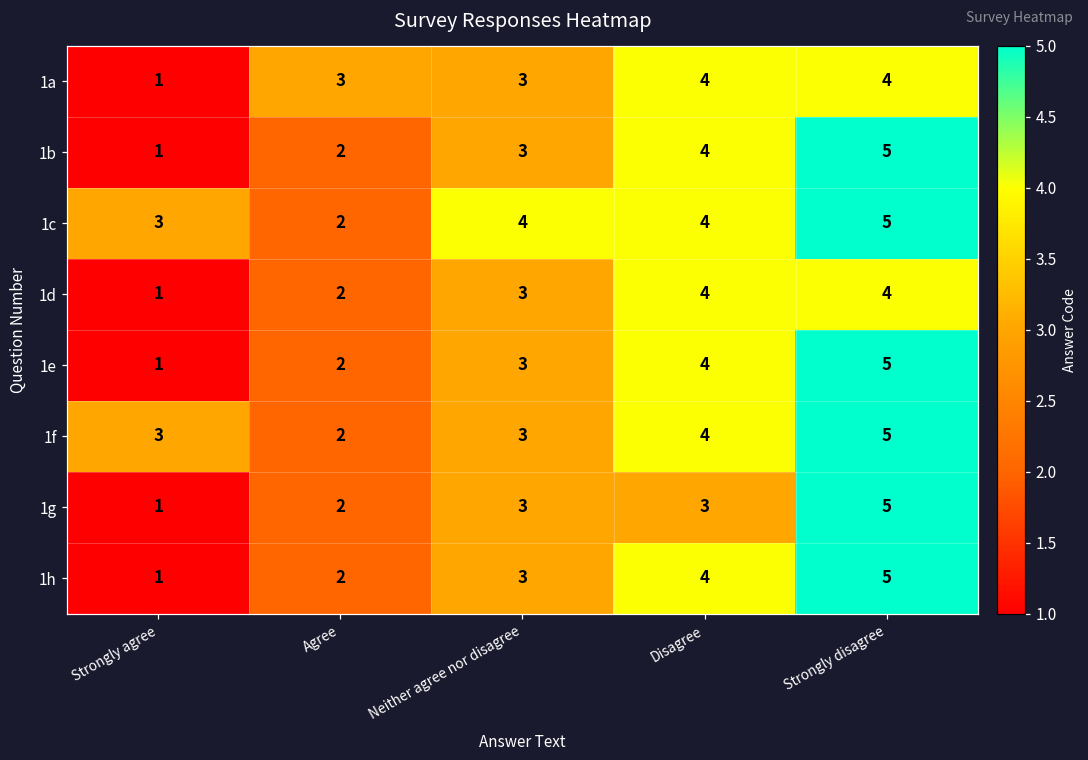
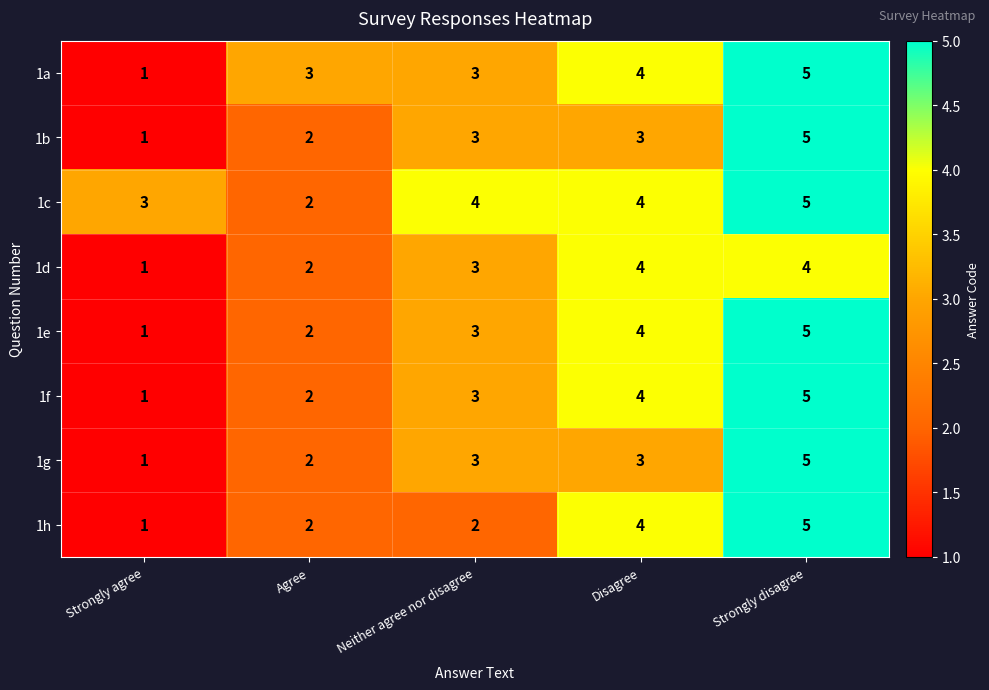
  {
    "1a": {
      "Strongly agree": 1,
      "Agree": 3,
      "Neither agree nor disagree": 3,
      "Disagree": 4,
-     "Strongly disagree": 4
+     "Strongly disagree": 5
    },
    "1b": {
      "Strongly agree": 1,
      "Agree": 2,
      "Neither agree nor disagree": 3,
-     "Disagree": 4,
+     "Disagree": 3,
      "Strongly disagree": 5
    },
    "1c": {
      "Strongly agree": 3,
      "Agree": 2,
      "Neither agree nor disagree": 4,
      "Disagree": 4,
      "Strongly disagree": 5
    },
    "1d": {
      "Strongly agree": 1,
      "Agree": 2,
      "Neither agree nor disagree": 3,
      "Disagree": 4,
      "Strongly disagree": 4
    },
    "1e": {
      "Strongly agree": 1,
      "Agree": 2,
      "Neither agree nor disagree": 3,
      "Disagree": 4,
      "Strongly disagree": 5
    },
    "1f": {
-     "Strongly agree": 3,
+     "Strongly agree": 1,
      "Agree": 2,
      "Neither agree nor disagree": 3,
      "Disagree": 4,
      "Strongly disagree": 5
    },
    "1g": {
      "Strongly agree": 1,
      "Agree": 2,
      "Neither agree nor disagree": 3,
      "Disagree": 3,
      "Strongly disagree": 5
    },
    "1h": {
      "Strongly agree": 1,
      "Agree": 2,
-     "Neither agree nor disagree": 3,
+     "Neither agree nor disagree": 2,
      "Disagree": 4,
      "Strongly disagree": 5
    }
  }
